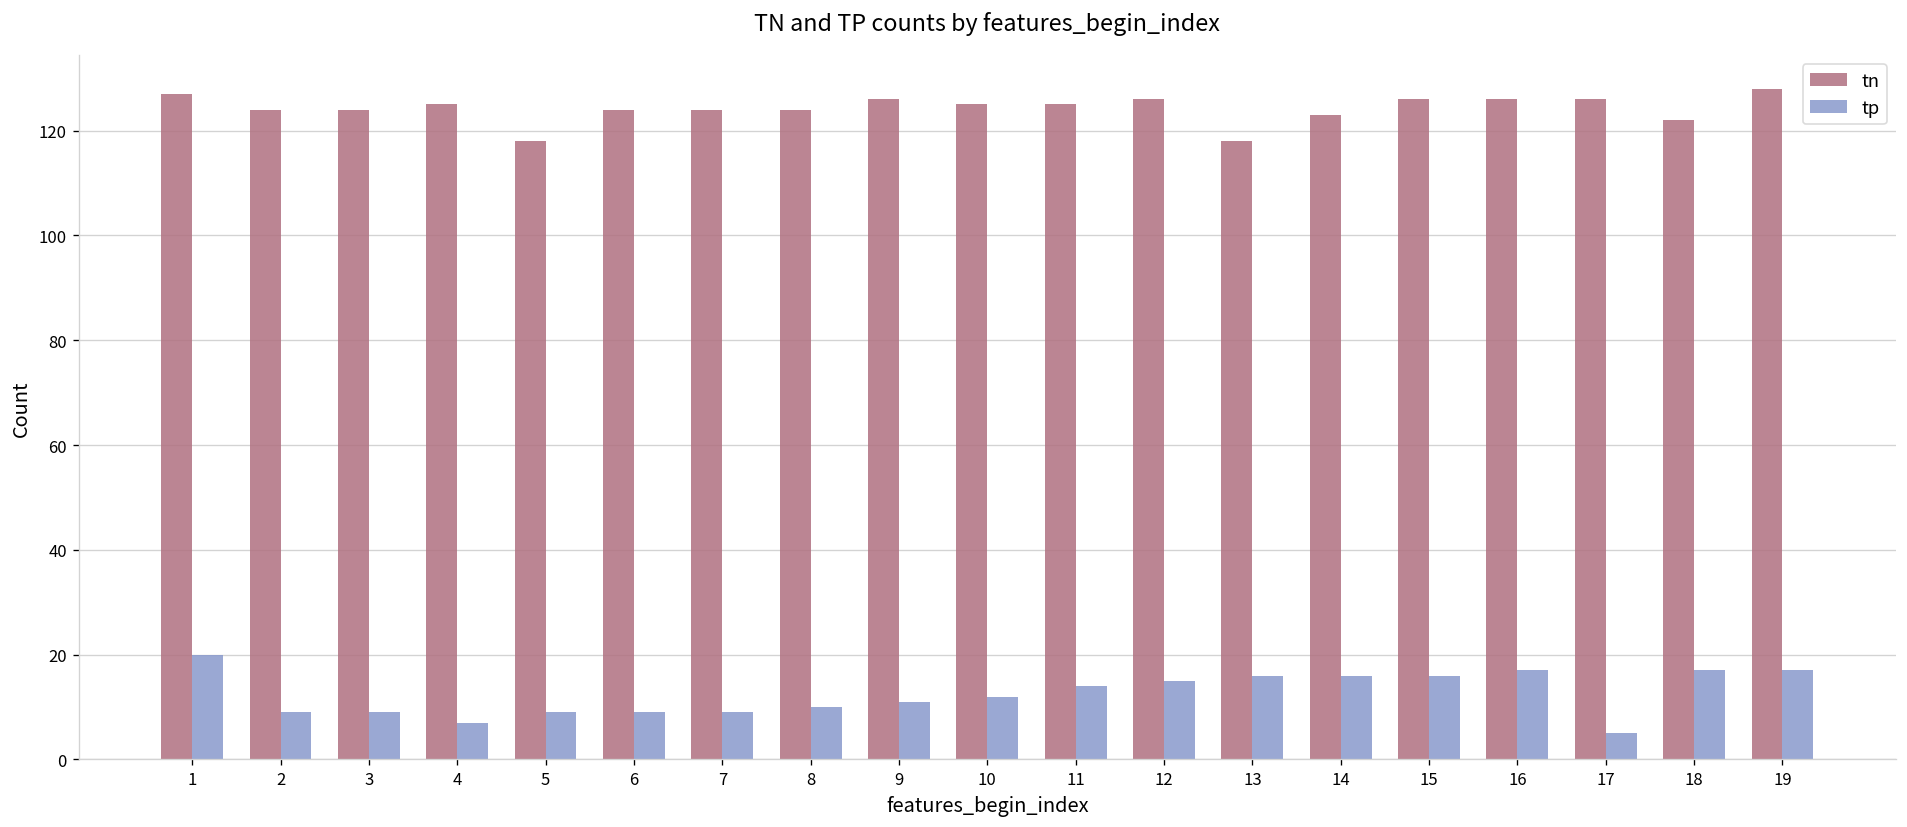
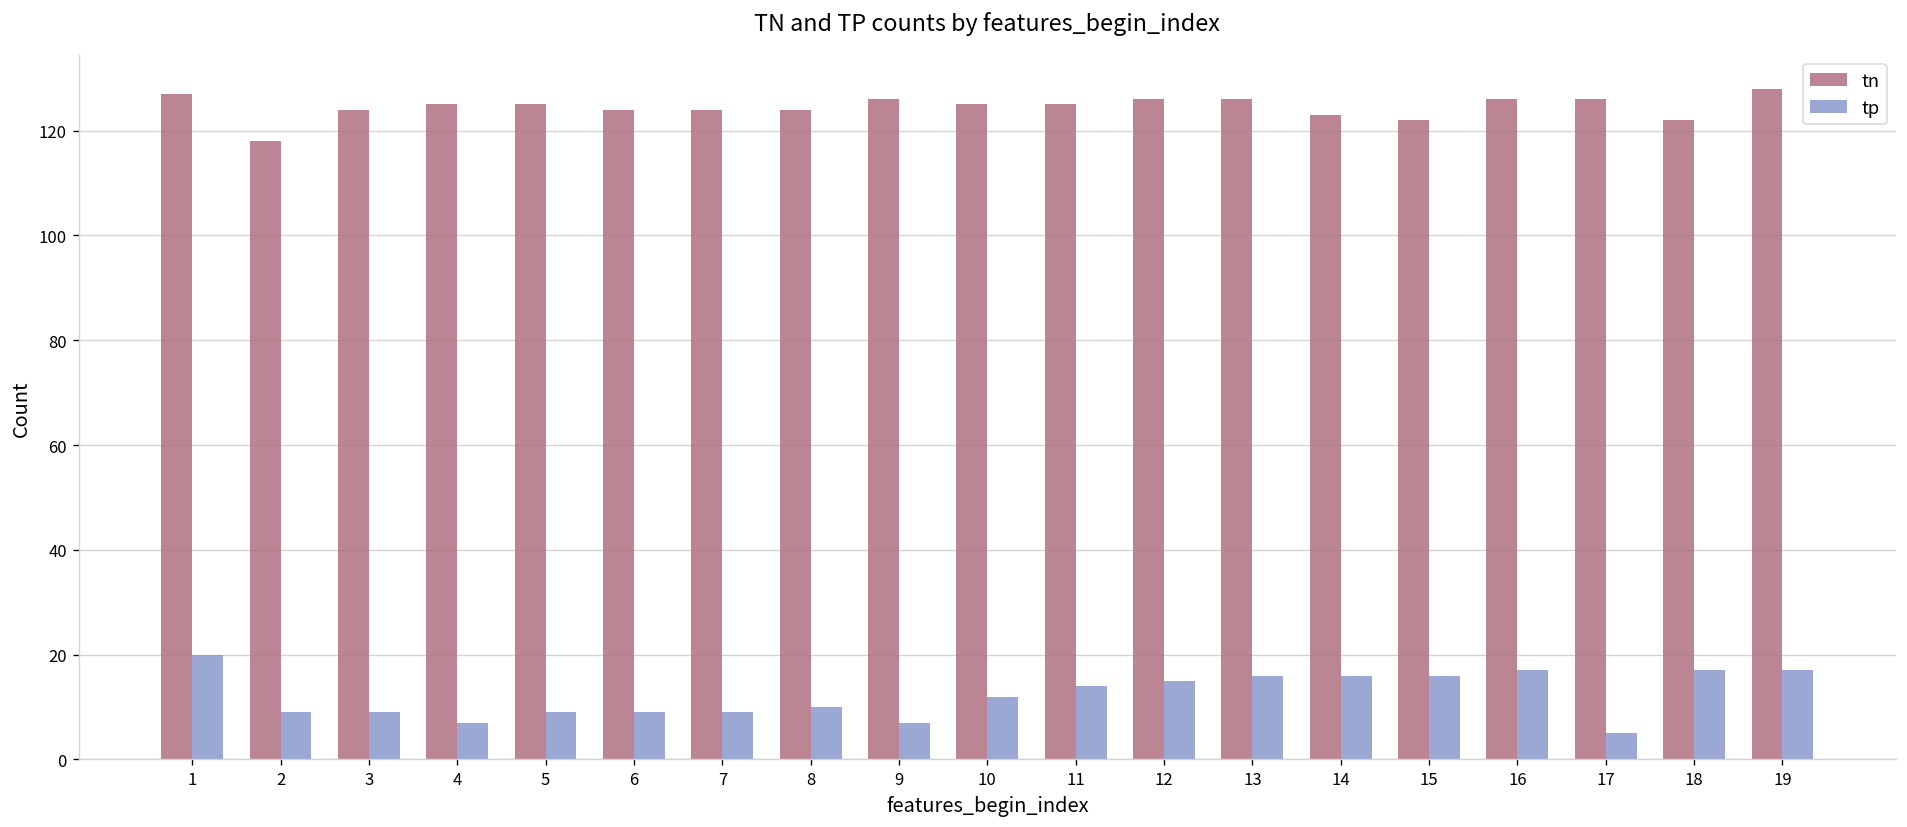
  {
    "tn": {
      "1": 127,
-     "2": 124,
+     "2": 118,
      "3": 124,
      "4": 125,
-     "5": 118,
+     "5": 125,
      "6": 124,
      "7": 124,
      "8": 124,
      "9": 126,
      "10": 125,
      "11": 125,
      "12": 126,
-     "13": 118,
+     "13": 126,
      "14": 123,
-     "15": 126,
+     "15": 122,
      "16": 126,
      "17": 126,
      "18": 122,
      "19": 128
    },
    "tp": {
      "1": 20,
      "2": 9,
      "3": 9,
      "4": 7,
      "5": 9,
      "6": 9,
      "7": 9,
      "8": 10,
-     "9": 11,
+     "9": 7,
      "10": 12,
      "11": 14,
      "12": 15,
      "13": 16,
      "14": 16,
      "15": 16,
      "16": 17,
      "17": 5,
      "18": 17,
      "19": 17
    }
  }
